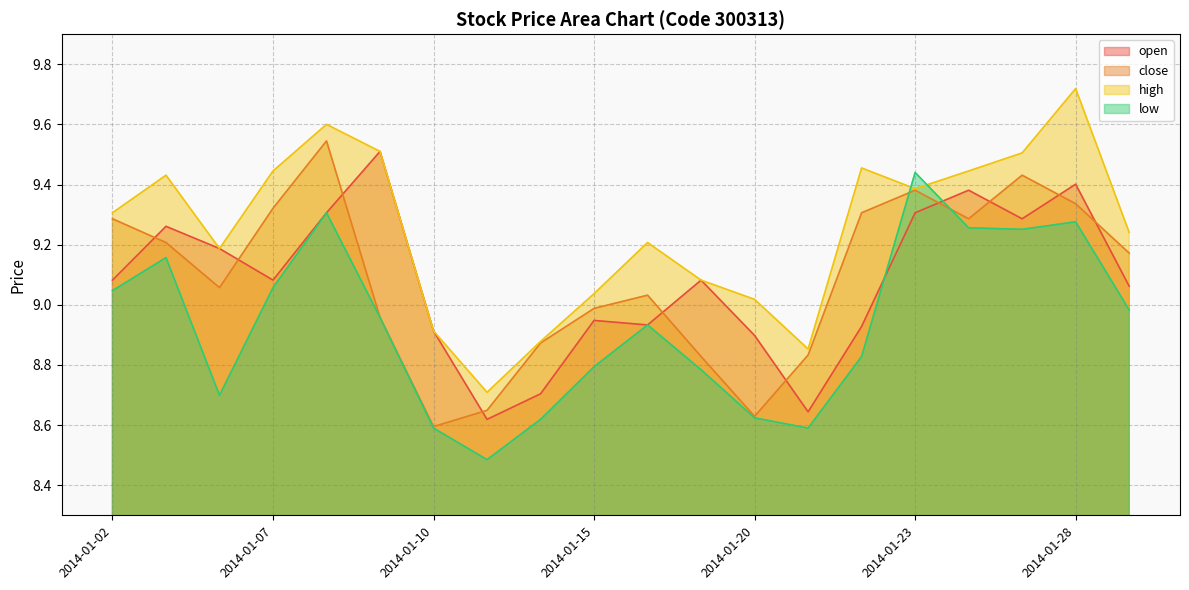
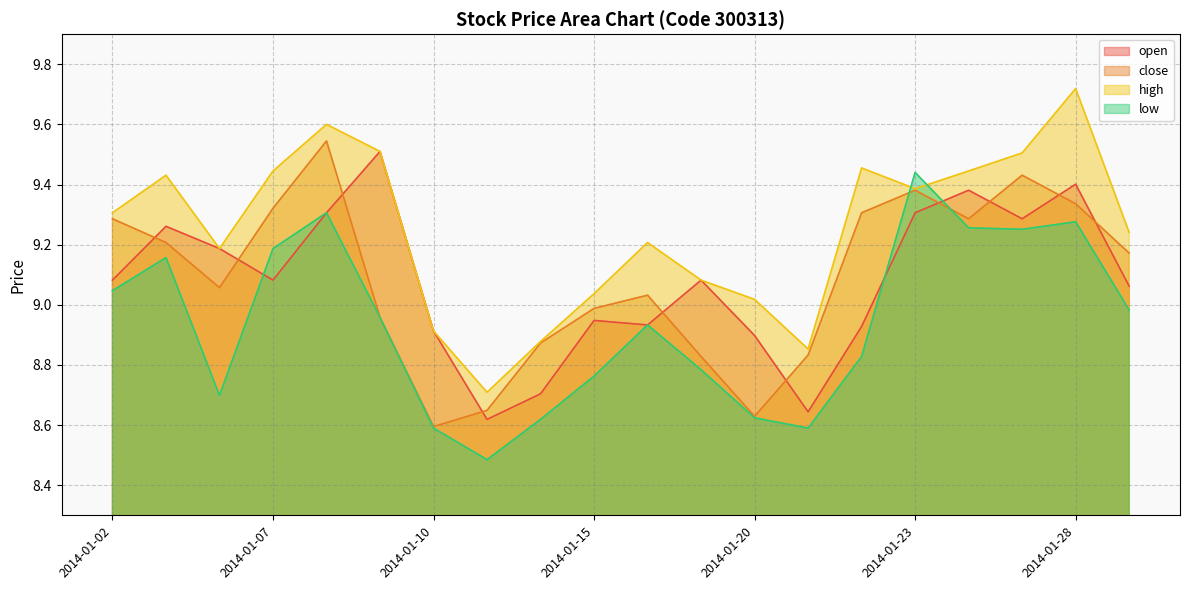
  {
    "low": {
      "2014-01-02": 9.05,
-     "2014-01-07": 9.06,
-     "2014-01-15": 8.79,
+     "2014-01-07": 9.19,
+     "2014-01-15": 8.76,
      "2014-01-23": 9.44,
      "2014-01-28": 9.28
    }
  }
